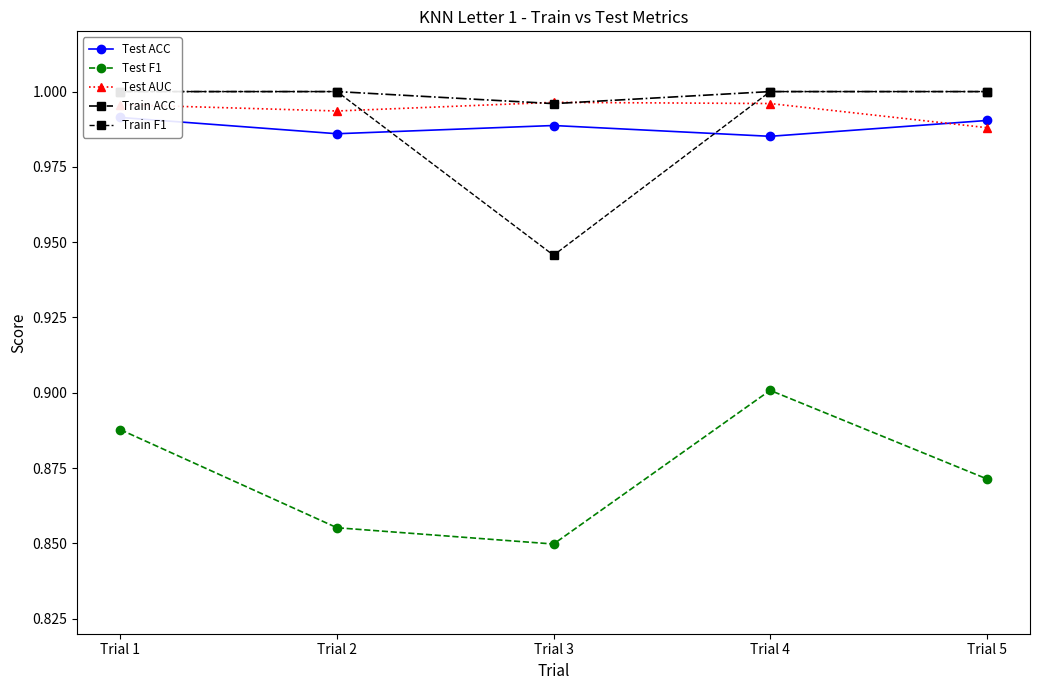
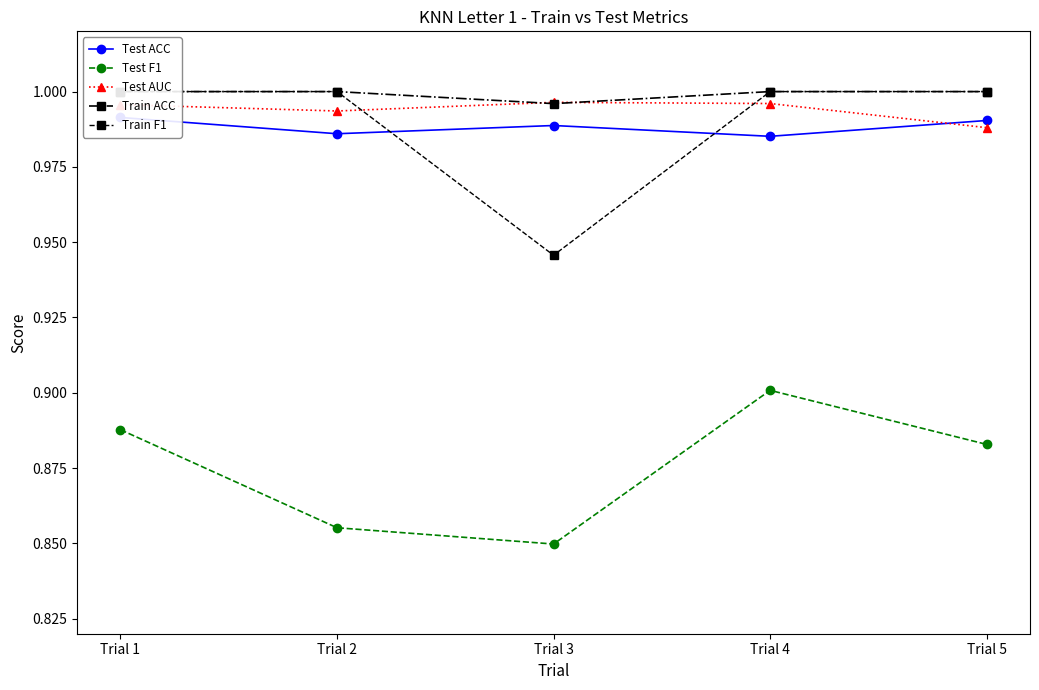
  {
    "Test ACC": {
      "Trial 2": 0.986,
      "Trial 3": 0.989,
      "Trial 4": 0.985,
      "Trial 5": 0.990
    },
    "Test F1": {
      "Trial 1": 0.888,
      "Trial 2": 0.855,
      "Trial 3": 0.850,
      "Trial 4": 0.901,
-     "Trial 5": 0.871
+     "Trial 5": 0.883
    },
    "Test AUC": {
      "Trial 2": 0.994,
      "Trial 4": 0.996,
      "Trial 5": 0.988
    }
  }
